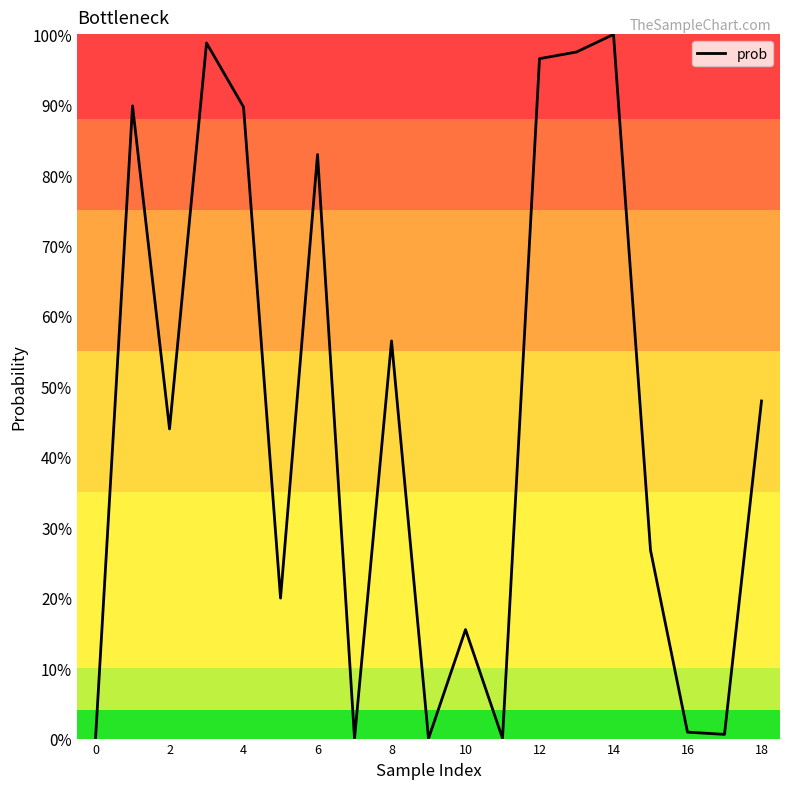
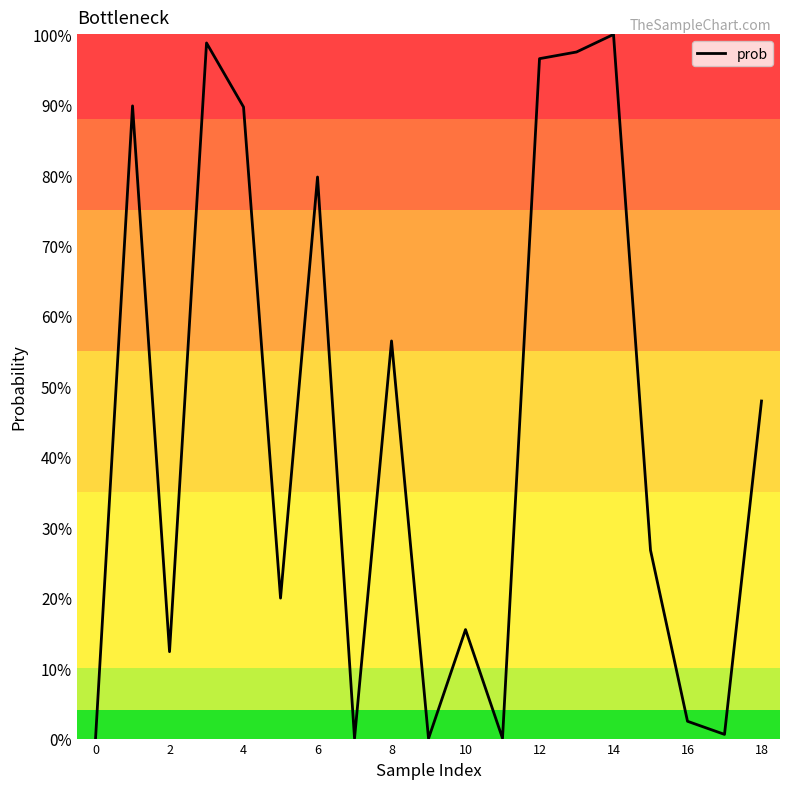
  {
    "0": "0%",
-   "2": "44%",
+   "2": "12%",
    "4": "90%",
-   "6": "83%",
+   "6": "80%",
    "8": "56%",
    "10": "15%",
    "12": "97%",
    "14": "100%",
-   "16": "1%",
+   "16": "2%",
    "18": "48%"
  }
